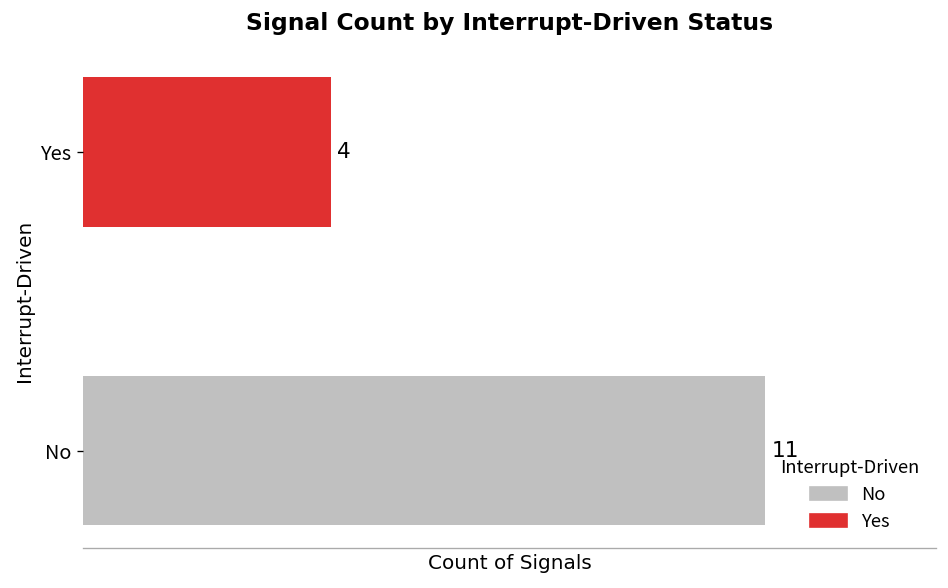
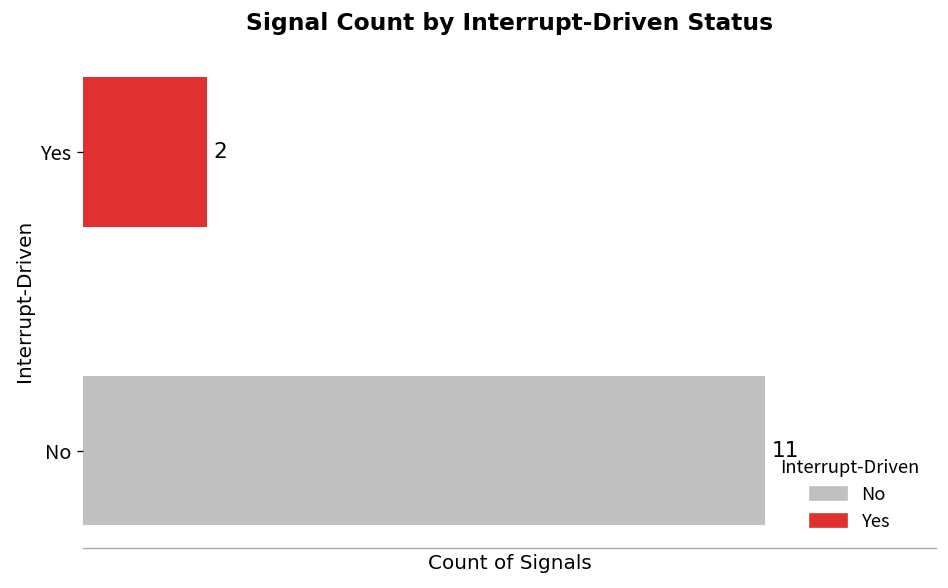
  {
-   "Yes": 4,
+   "Yes": 2,
    "No": 11
  }
